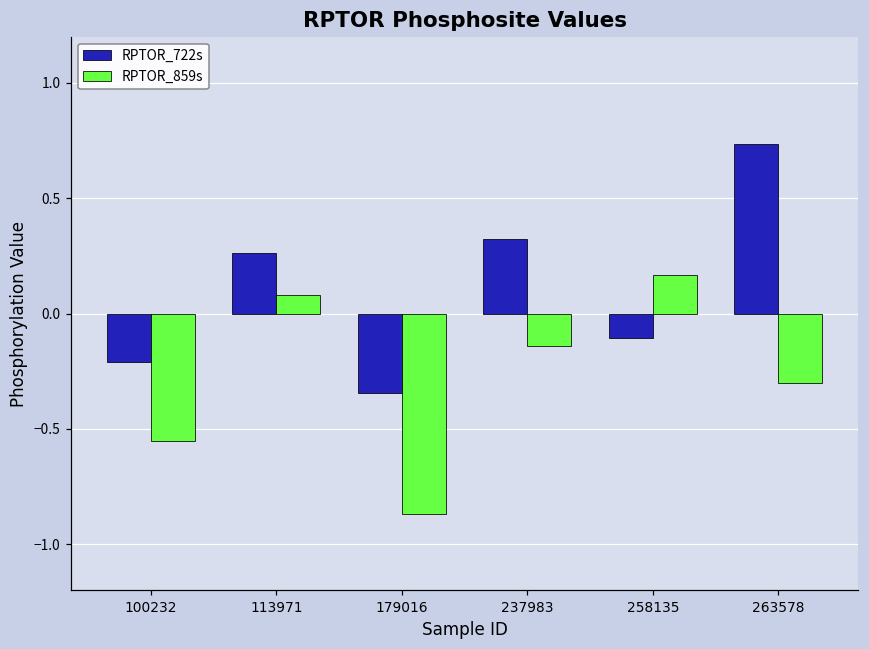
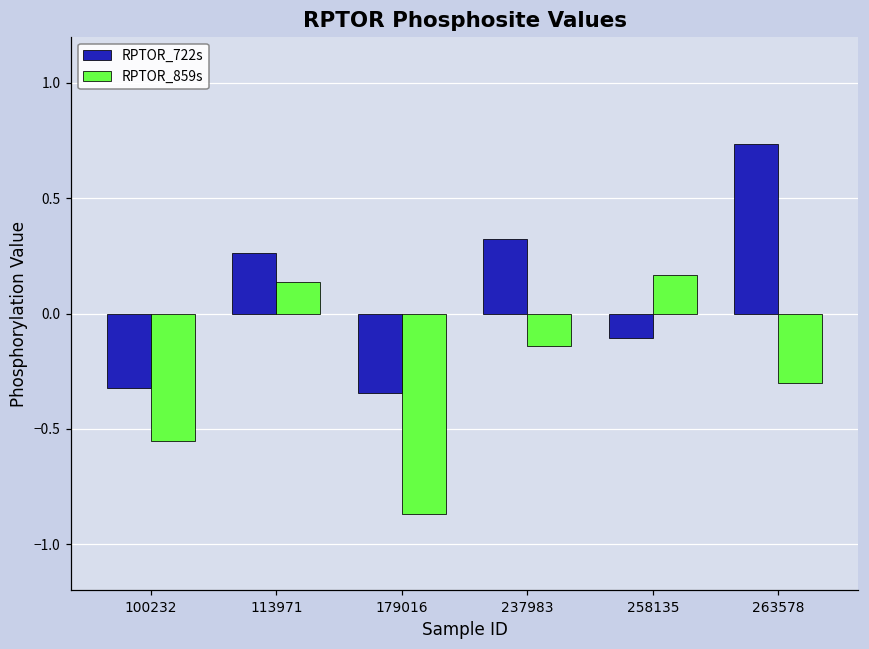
  {
    "RPTOR_722s": {
-     "100232": -0.21,
+     "100232": -0.32,
      "113971": 0.26,
      "179016": -0.34,
      "237983": 0.32,
      "258135": -0.11,
      "263578": 0.73
    },
    "RPTOR_859s": {
      "100232": -0.55,
-     "113971": 0.08,
+     "113971": 0.14,
      "179016": -0.87,
      "237983": -0.14,
      "258135": 0.17,
      "263578": -0.30
    }
  }
